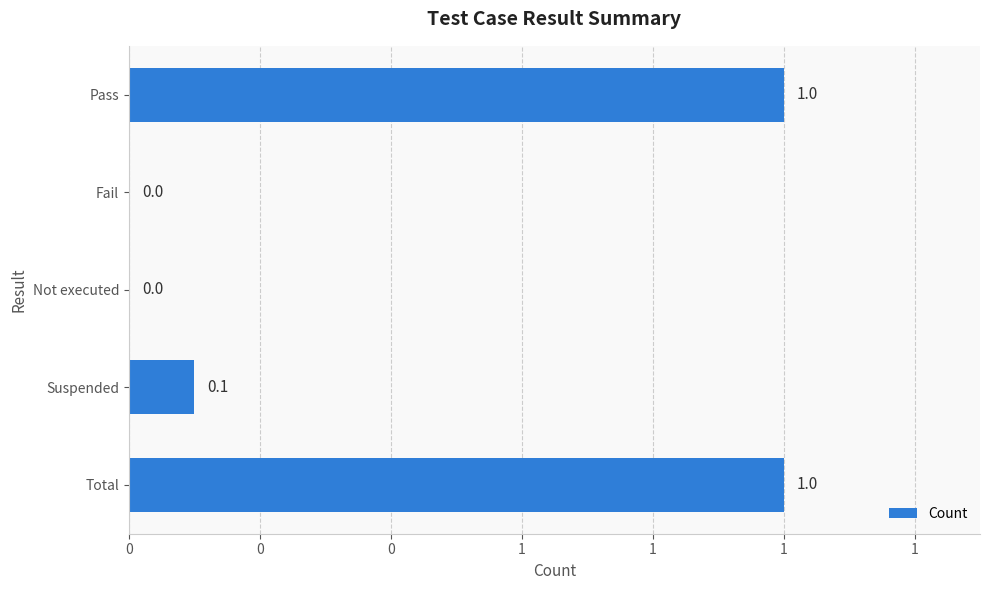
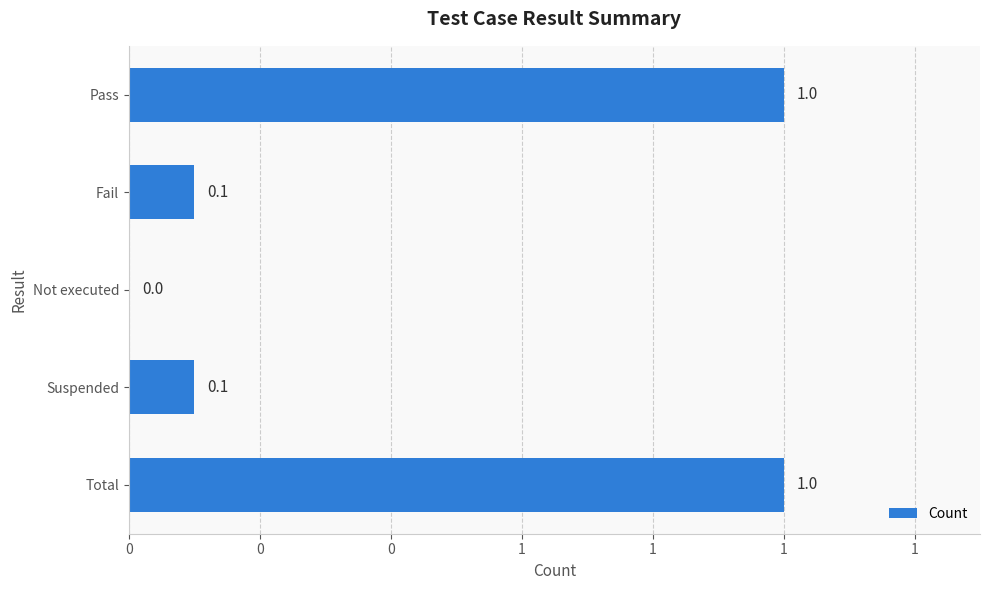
  {
    "Pass": 1.0,
-   "Fail": 0.0,
+   "Fail": 0.1,
    "Not executed": 0.0,
    "Suspended": 0.1,
    "Total": 1.0
  }
